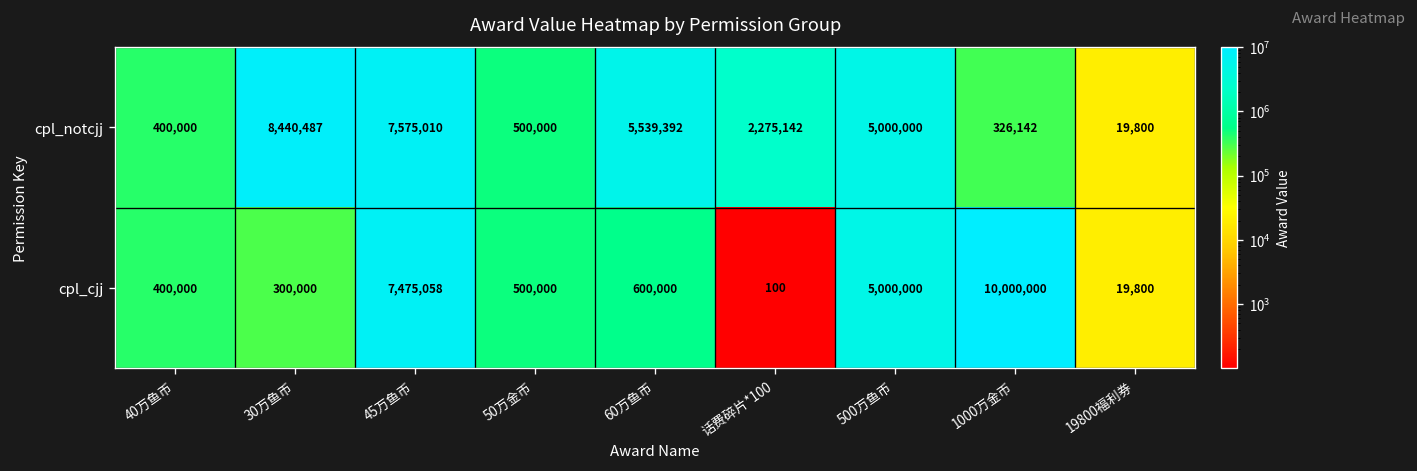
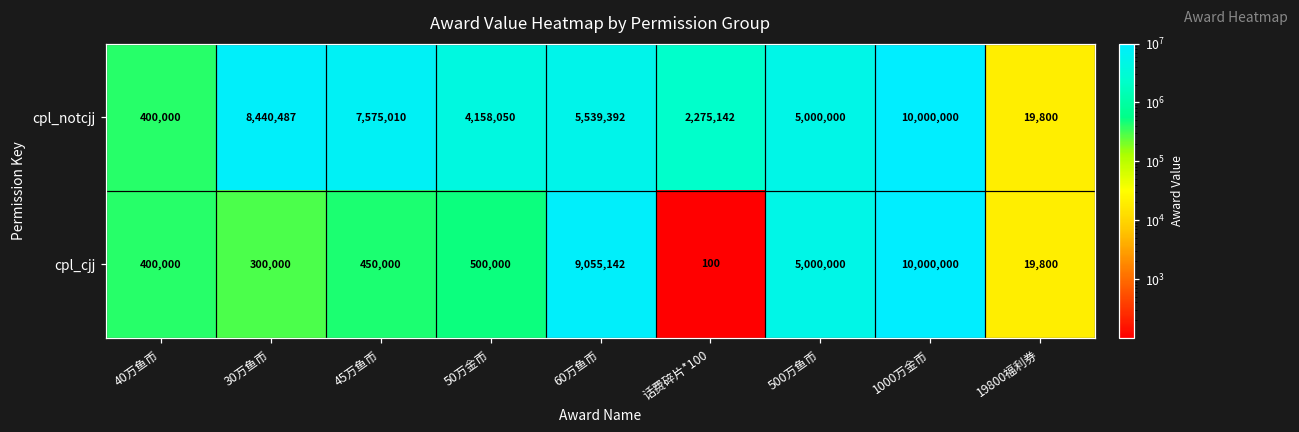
  {
    "cpl_notcjj": {
      "40万鱼币": "400,000",
      "30万鱼币": "8,440,487",
      "45万鱼币": "7,575,010",
-     "50万金币": "500,000",
+     "50万金币": "4,158,050",
      "60万鱼币": "5,539,392",
      "话费碎片*100": "2,275,142",
      "500万鱼币": "5,000,000",
-     "1000万金币": "326,142",
+     "1000万金币": "10,000,000",
      "19800福利券": "19,800"
    },
    "cpl_cjj": {
      "40万鱼币": "400,000",
      "30万鱼币": "300,000",
-     "45万鱼币": "7,475,058",
+     "45万鱼币": "450,000",
      "50万金币": "500,000",
-     "60万鱼币": "600,000",
+     "60万鱼币": "9,055,142",
      "话费碎片*100": "100",
      "500万鱼币": "5,000,000",
      "1000万金币": "10,000,000",
      "19800福利券": "19,800"
    }
  }
